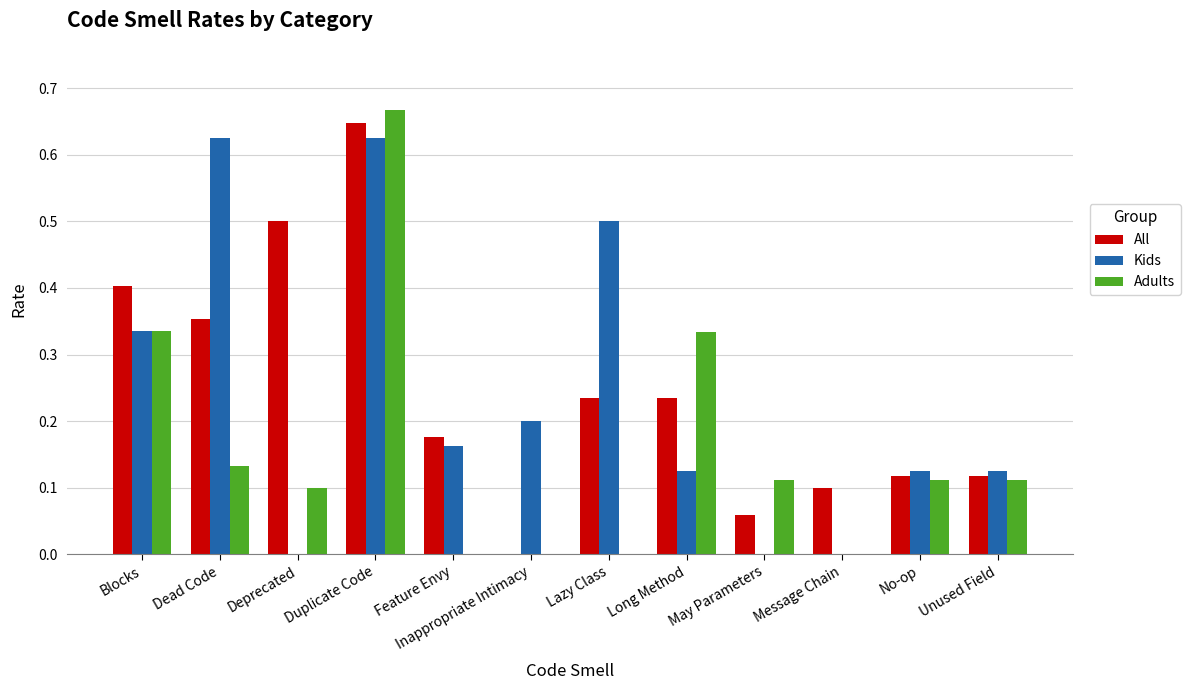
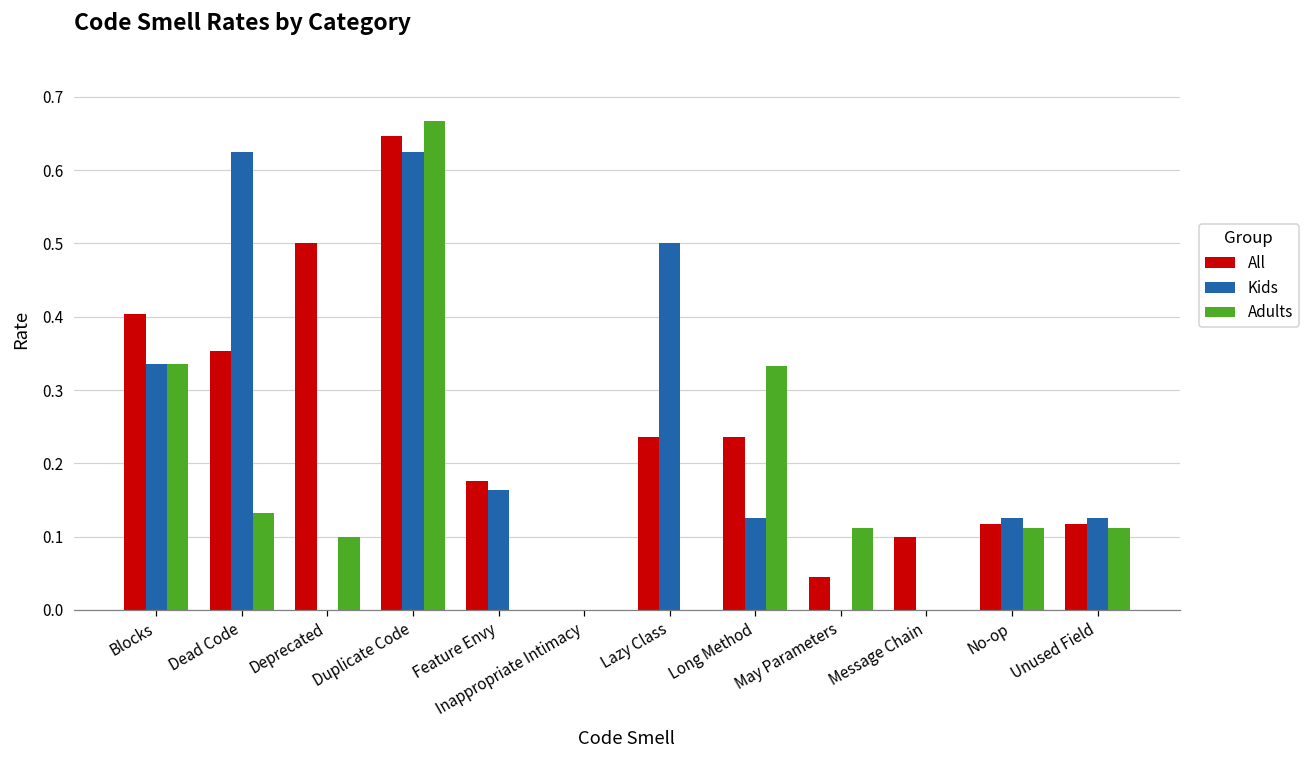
  {
    "All": {
      "Blocks": 0.40,
      "Dead Code": 0.35,
      "Deprecated": 0.50,
      "Duplicate Code": 0.65,
      "Feature Envy": 0.18,
      "Inappropriate Intimacy": 0.00,
      "Lazy Class": 0.24,
      "Long Method": 0.24,
-     "May Parameters": 0.06,
+     "May Parameters": 0.05,
      "Message Chain": 0.10,
      "No-op": 0.12,
      "Unused Field": 0.12
    },
    "Kids": {
      "Blocks": 0.34,
      "Dead Code": 0.63,
      "Deprecated": 0.0,
      "Duplicate Code": 0.63,
      "Feature Envy": 0.16,
-     "Inappropriate Intimacy": 0.2,
+     "Inappropriate Intimacy": 0.0,
      "Lazy Class": 0.5,
      "Long Method": 0.13,
      "May Parameters": 0.0,
      "Message Chain": 0.0,
      "No-op": 0.13,
      "Unused Field": 0.13
    },
    "Adults": {
      "Blocks": 0.34,
      "Dead Code": 0.13,
      "Deprecated": 0.10,
      "Duplicate Code": 0.67,
      "Feature Envy": 0.00,
      "Inappropriate Intimacy": 0.00,
      "Lazy Class": 0.00,
      "Long Method": 0.33,
      "May Parameters": 0.11,
      "Message Chain": 0.00,
      "No-op": 0.11,
      "Unused Field": 0.11
    }
  }
